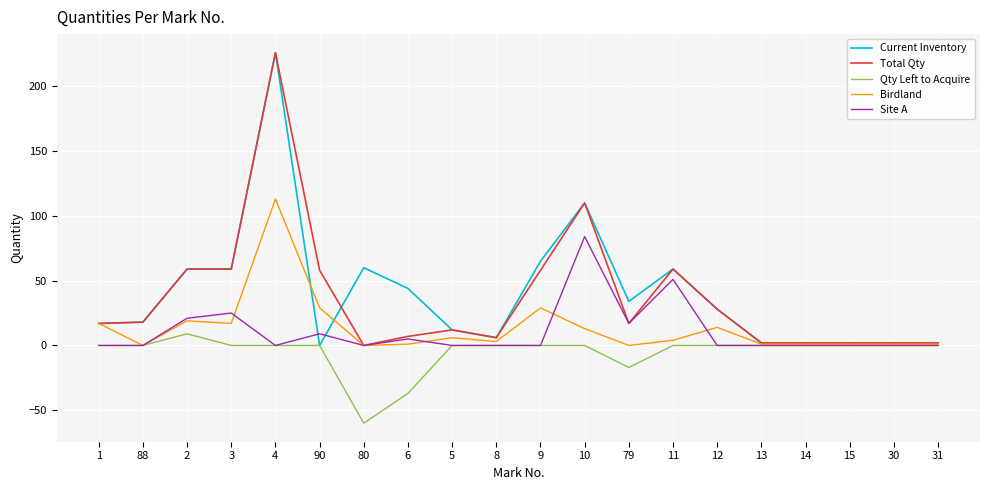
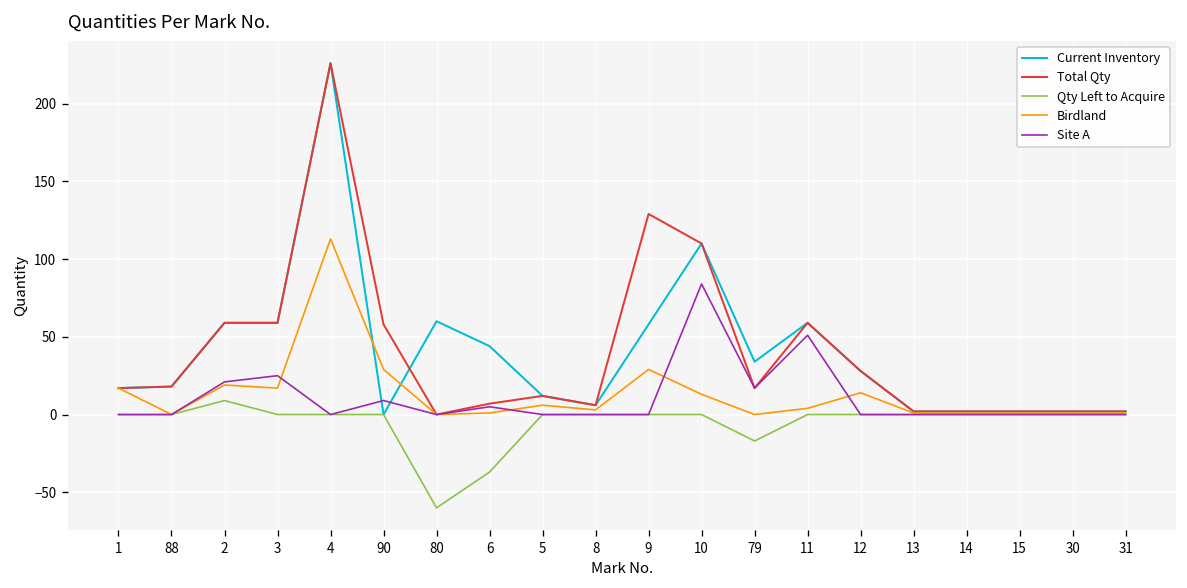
  {
    "Current Inventory": {
      "80": 60,
      "6": 44,
-     "9": 65,
+     "9": 58,
      "79": 34
    },
    "Total Qty": {
      "90": 58,
      "6": 7,
-     "9": 58
+     "9": 129
    },
    "Qty Left to Acquire": {
      "2": 9,
      "3": 0,
      "80": -60,
      "6": -37,
      "10": 0,
      "79": -17,
      "11": 0
    },
    "Birdland": {
      "2": 19,
      "3": 17,
      "4": 113,
      "90": 29,
      "6": 1,
      "5": 6,
      "8": 3,
      "9": 29,
      "10": 13,
      "79": 0,
      "11": 4,
      "12": 14
    },
    "Site A": {
      "2": 21,
      "3": 25,
      "90": 9,
      "6": 5,
      "10": 84,
      "11": 51
    }
  }
